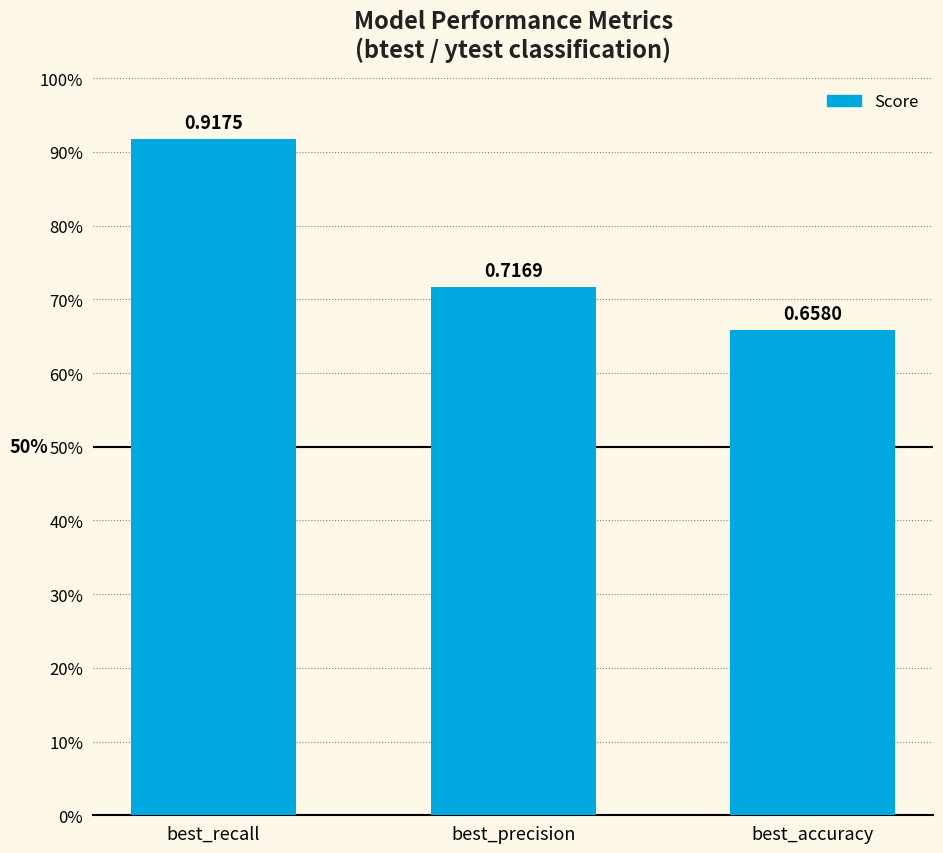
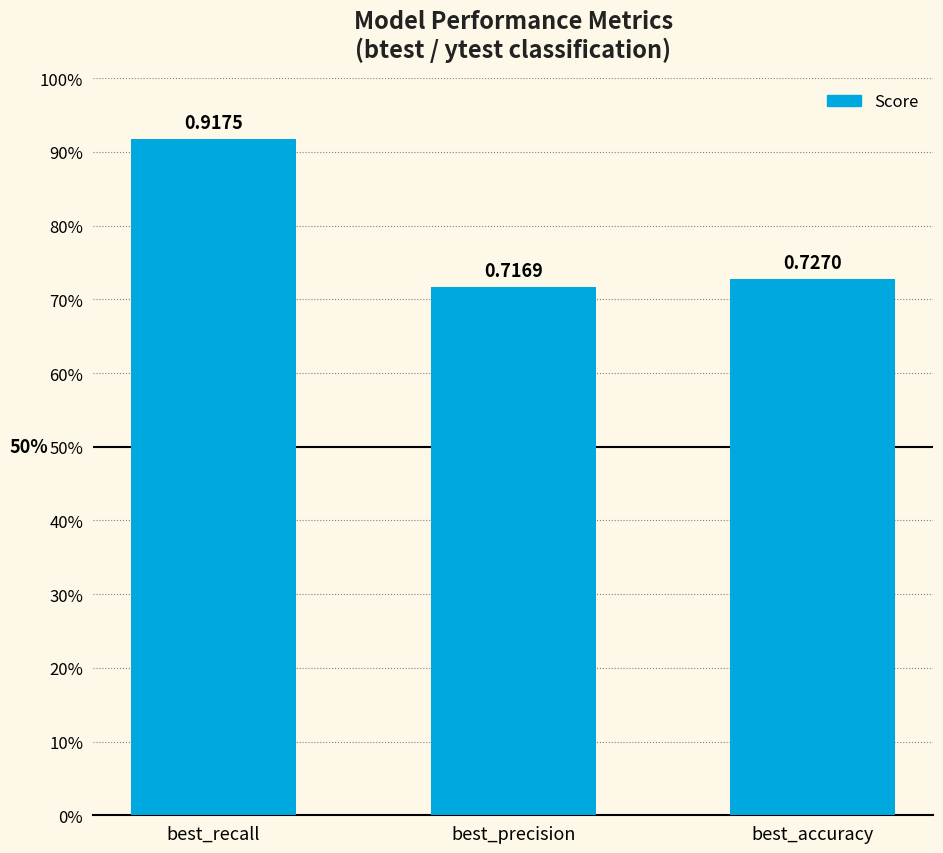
  {
    "best_recall": 0.9175,
    "best_precision": 0.7169,
-   "best_accuracy": 0.6580
+   "best_accuracy": 0.7270
  }
